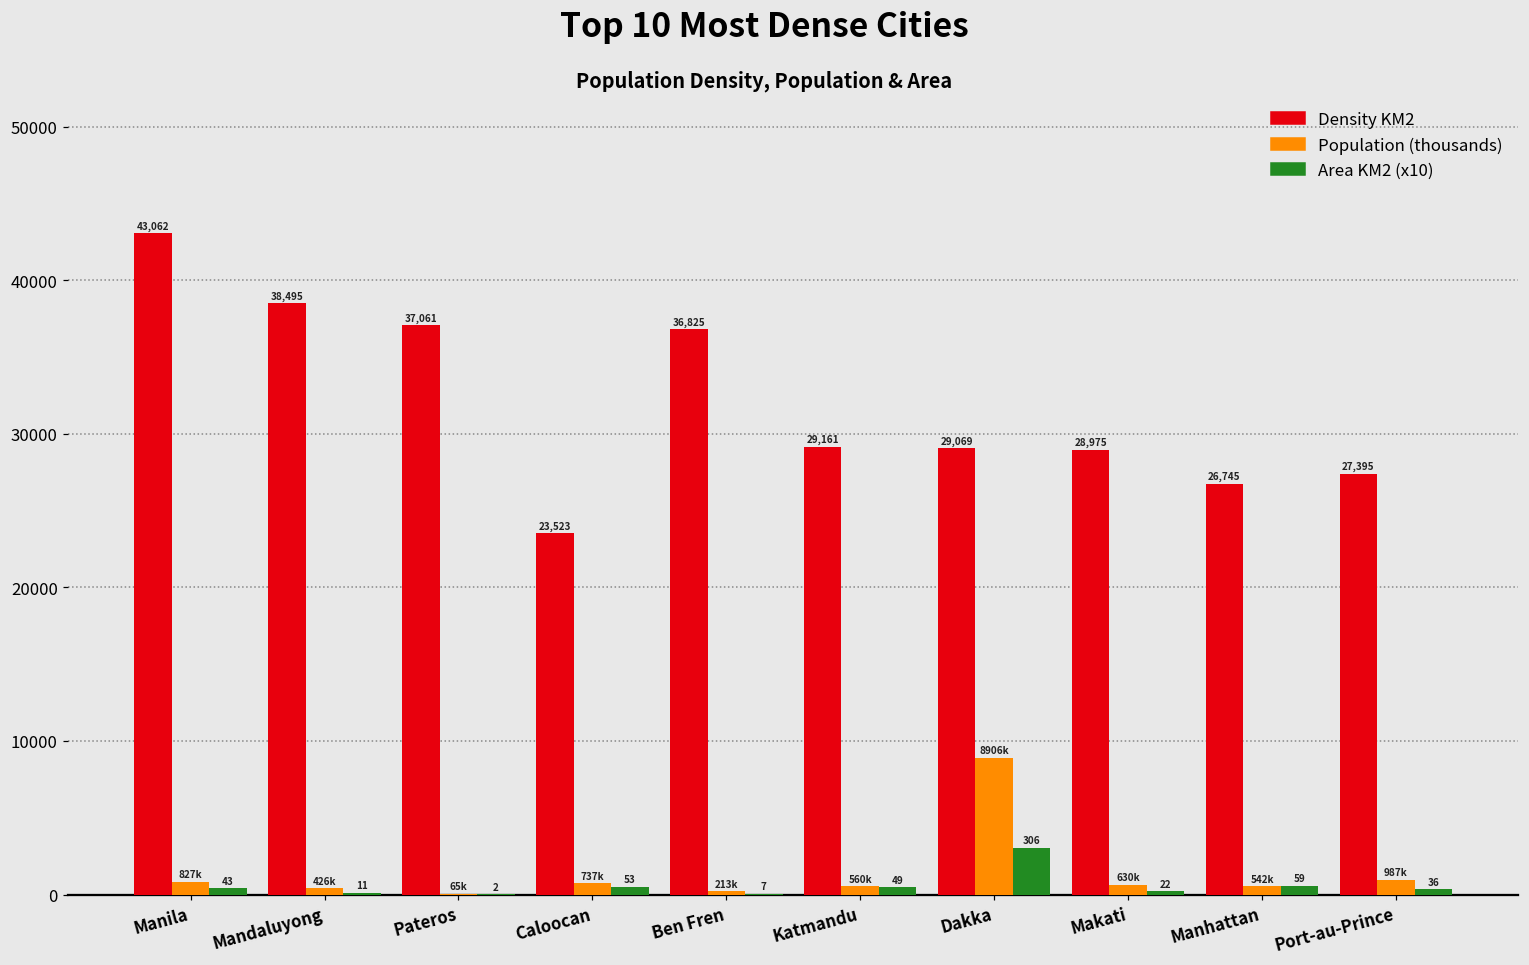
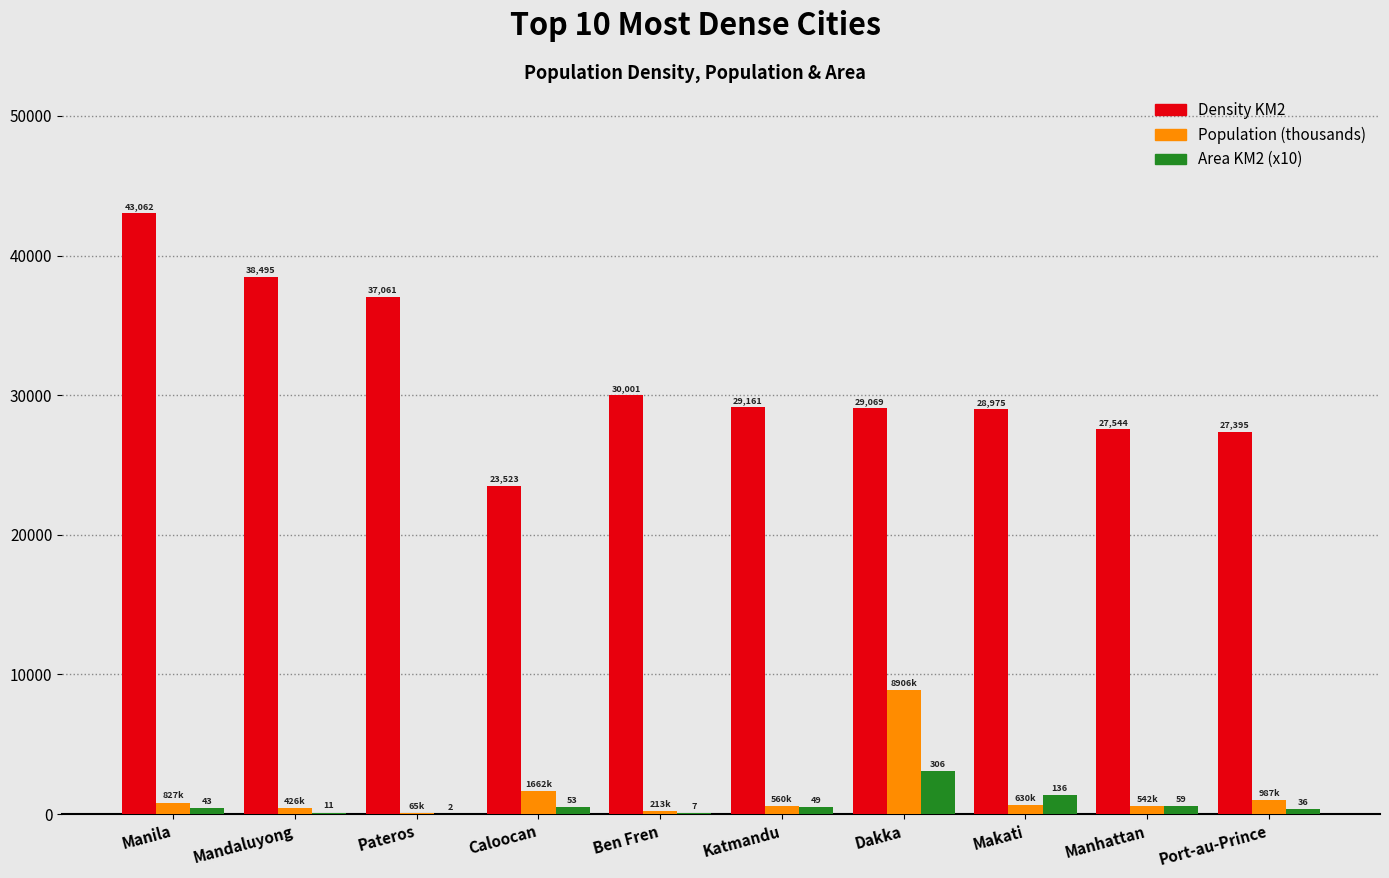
  {
    "Density KM2": {
      "Manila": "43,062",
      "Mandaluyong": "38,495",
      "Pateros": "37,061",
      "Caloocan": "23,523",
-     "Ben Fren": "36,825",
+     "Ben Fren": "30,001",
      "Katmandu": "29,161",
      "Dakka": "29,069",
      "Makati": "28,975",
-     "Manhattan": "26,745",
+     "Manhattan": "27,544",
      "Port-au-Prince": "27,395"
    },
    "Population (thousands)": {
      "Manila": "827k",
      "Mandaluyong": "426k",
      "Pateros": "65k",
-     "Caloocan": "737k",
+     "Caloocan": "1662k",
      "Ben Fren": "213k",
      "Katmandu": "560k",
      "Dakka": "8906k",
      "Makati": "630k",
      "Manhattan": "542k",
      "Port-au-Prince": "987k"
    },
    "Area KM2 (x10)": {
-     "Makati": "22"
+     "Makati": "136"
    }
  }
